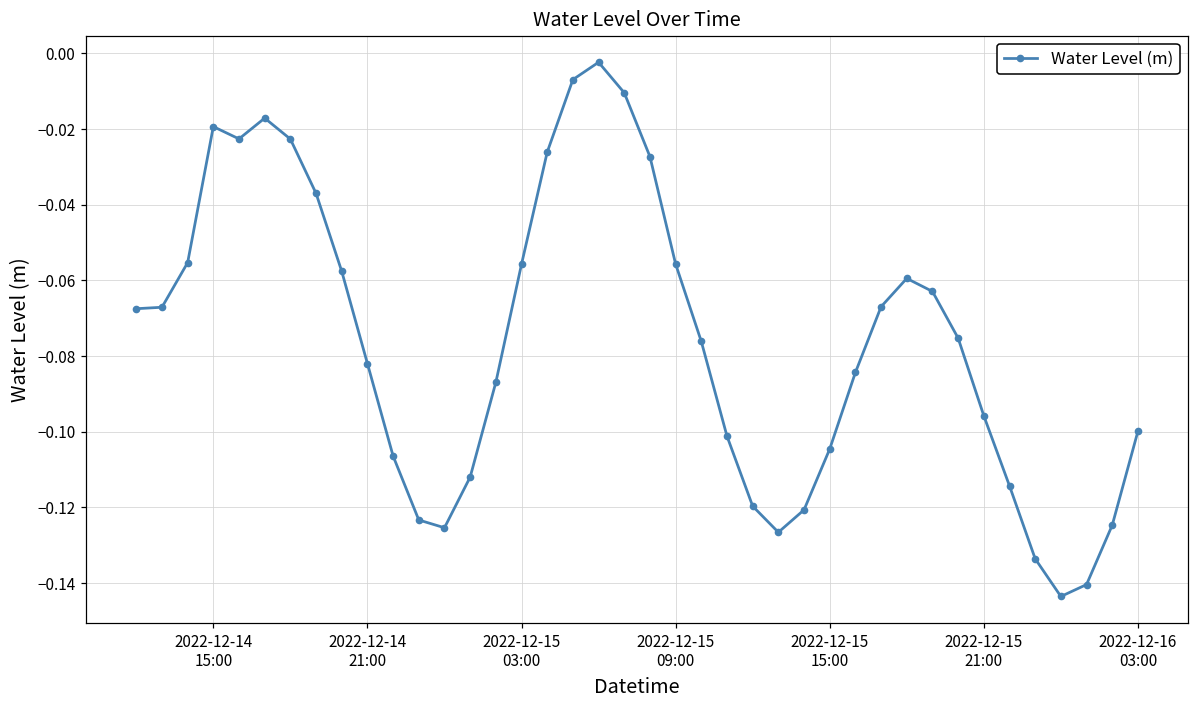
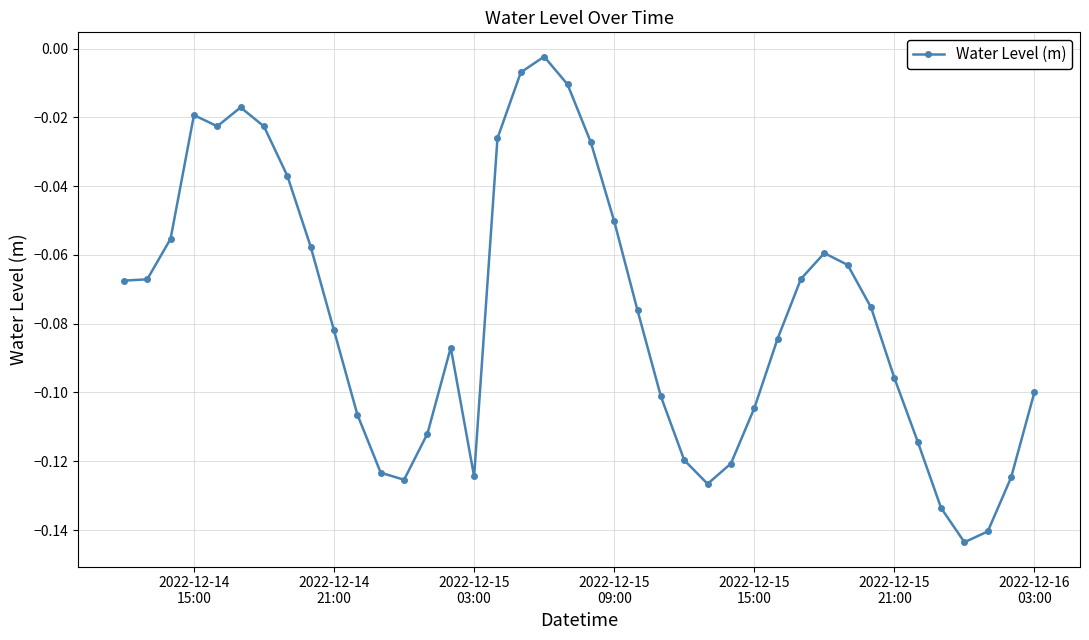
  {
    "2022-12-14 15:00": -0.019,
    "2022-12-14 21:00": -0.082,
-   "2022-12-15 03:00": -0.056,
-   "2022-12-15 09:00": -0.056,
+   "2022-12-15 03:00": -0.124,
+   "2022-12-15 09:00": -0.050,
    "2022-12-15 15:00": -0.105,
    "2022-12-15 21:00": -0.096,
    "2022-12-16 03:00": -0.100
  }
